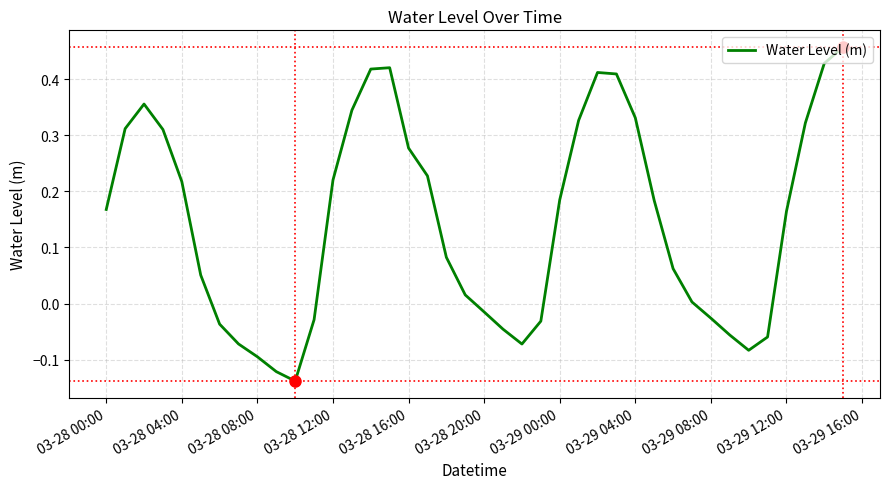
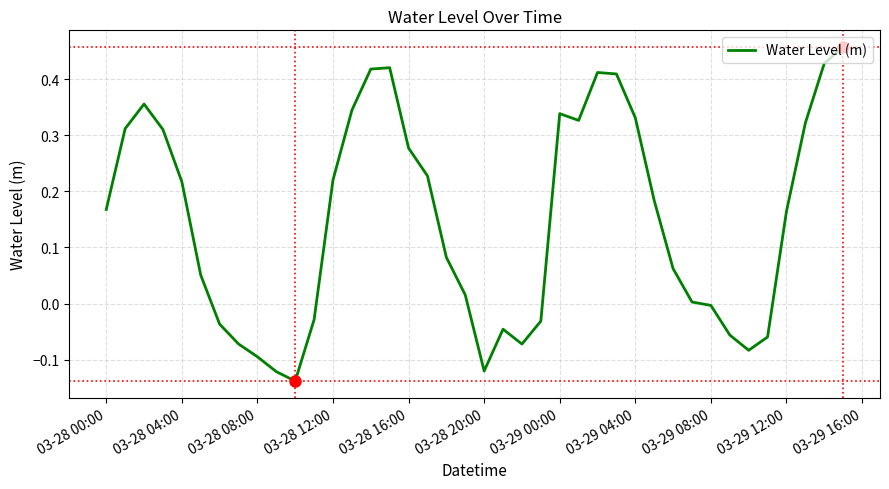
  {
    "Water Level (m)": {
      "03-28 00:00": 0.17,
      "03-28 04:00": 0.22,
      "03-28 08:00": -0.09,
      "03-28 12:00": 0.22,
      "03-28 16:00": 0.28,
-     "03-28 20:00": -0.01,
-     "03-29 00:00": 0.18,
+     "03-28 20:00": -0.12,
+     "03-29 00:00": 0.34,
      "03-29 04:00": 0.33,
-     "03-29 08:00": -0.03,
+     "03-29 08:00": 0.00,
      "03-29 12:00": 0.16
    }
  }
